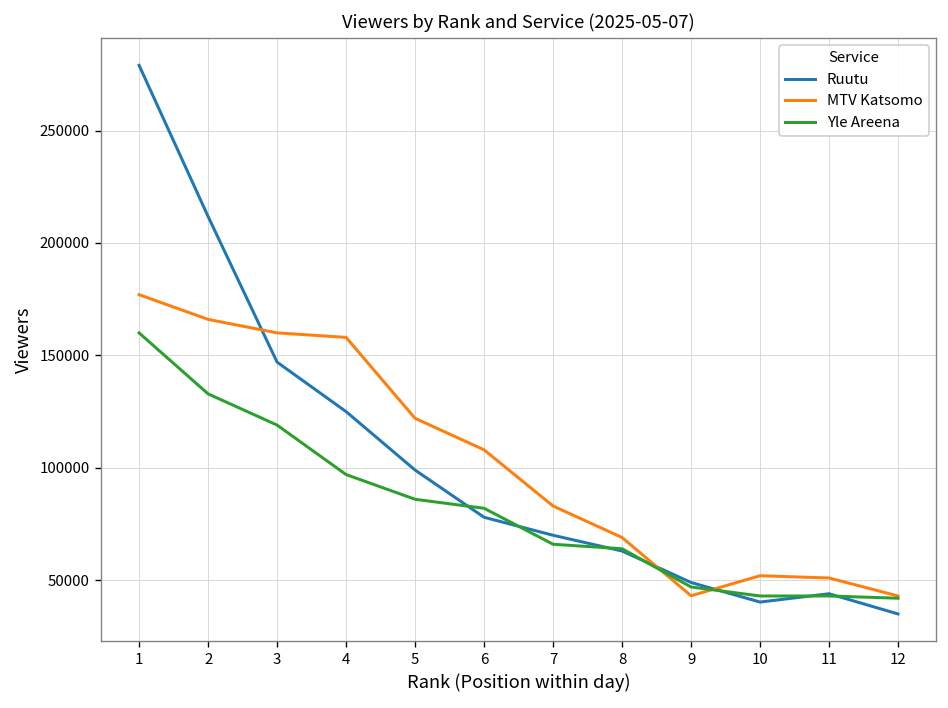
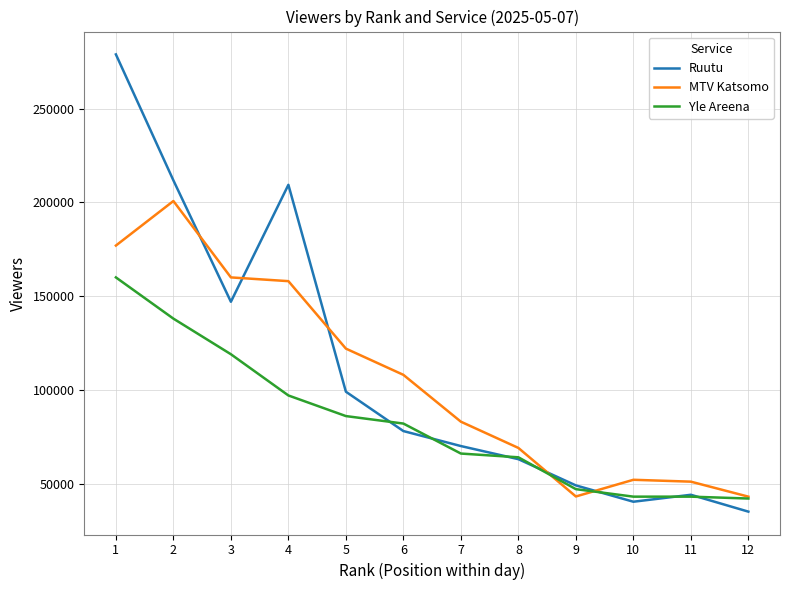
  {
    "Ruutu": {
      "1": 279000,
      "2": 212000,
      "3": 147000,
-     "4": 125000,
+     "4": 209000,
      "5": 99000,
      "6": 78000,
      "7": 70000,
      "9": 49000,
      "10": 40000,
      "12": 35000
    },
    "MTV Katsomo": {
      "1": 177000,
-     "2": 166000,
+     "2": 201000,
      "3": 160000,
      "4": 158000,
      "5": 122000,
      "6": 108000,
      "7": 83000,
      "8": 69000,
      "9": 43000,
      "10": 52000,
      "11": 51000
    },
    "Yle Areena": {
      "1": 160000,
-     "2": 133000,
+     "2": 138000,
      "3": 119000,
      "4": 97000,
      "5": 86000,
      "6": 82000,
      "7": 66000,
      "9": 47000,
      "10": 43000
    }
  }
